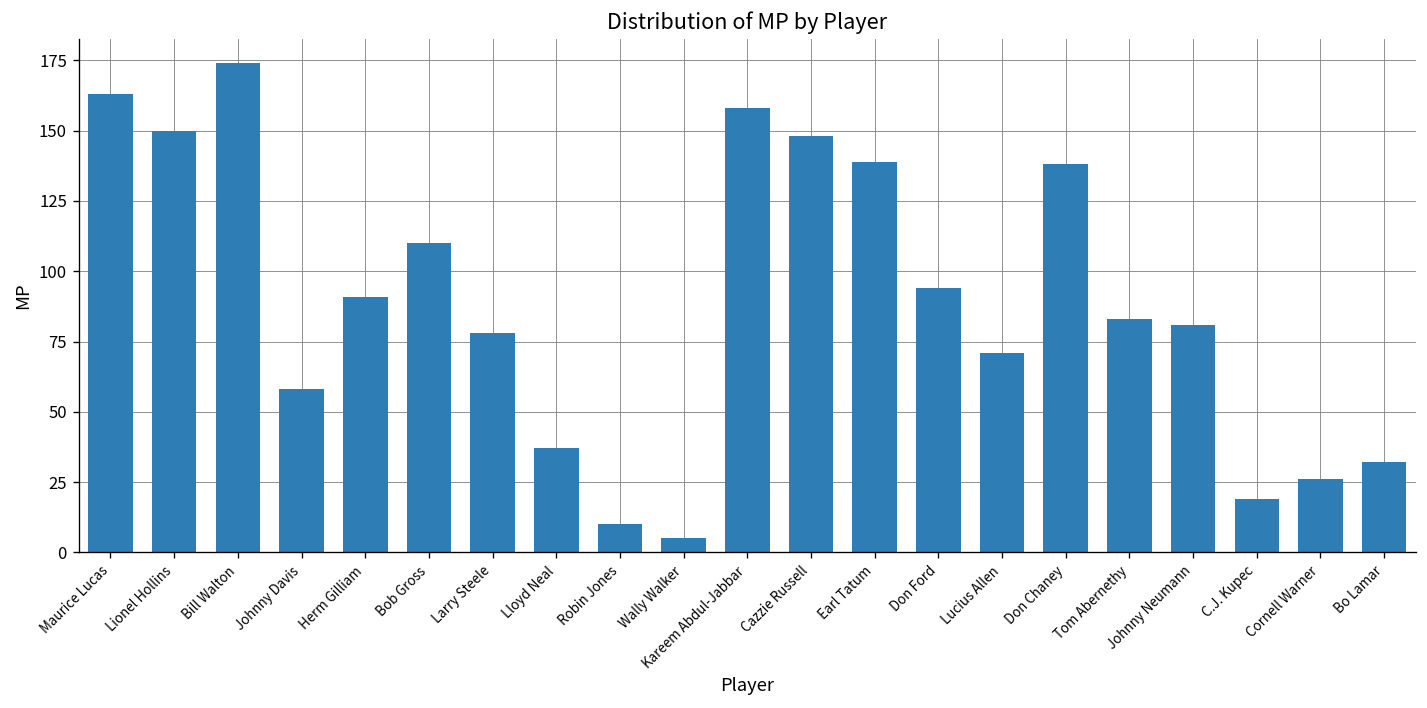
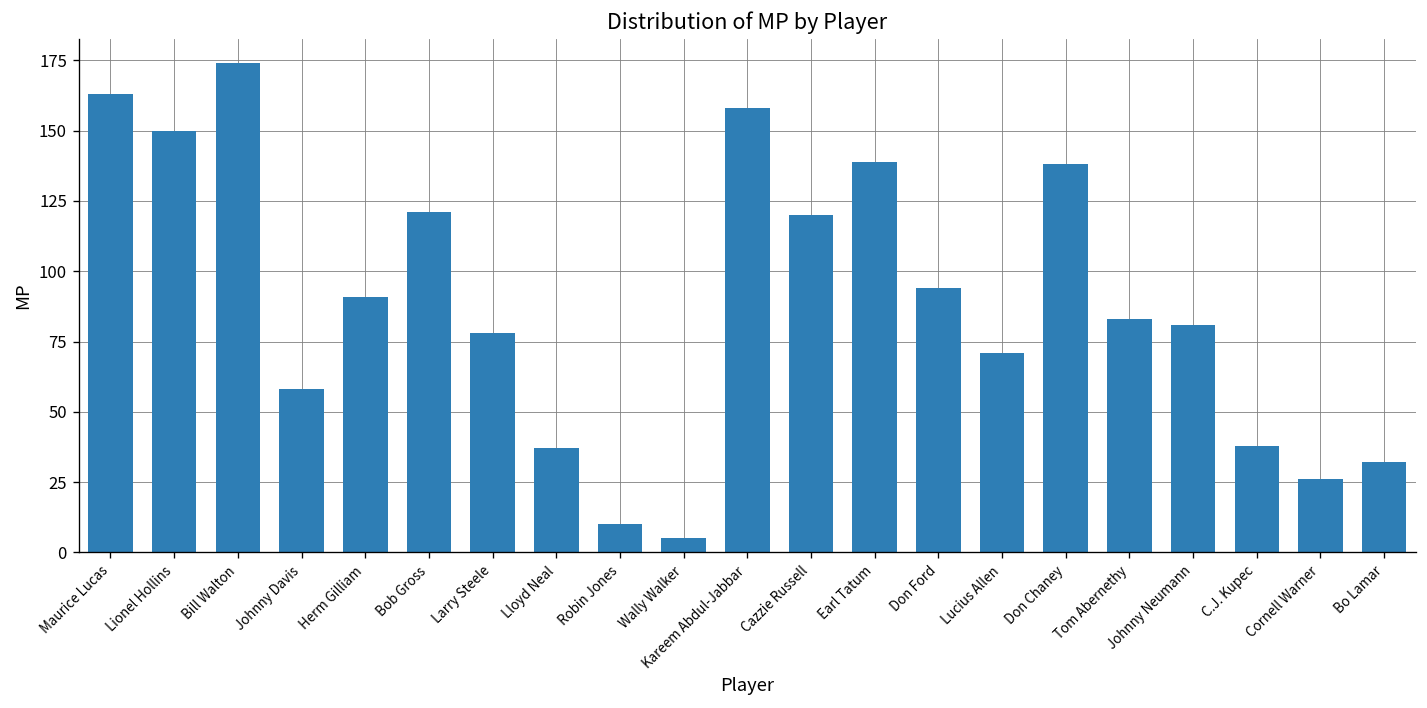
  {
    "Maurice Lucas": 163,
    "Lionel Hollins": 150,
    "Bill Walton": 174,
    "Johnny Davis": 58,
    "Herm Gilliam": 91,
-   "Bob Gross": 110,
+   "Bob Gross": 121,
    "Larry Steele": 78,
    "Lloyd Neal": 37,
    "Robin Jones": 10,
    "Wally Walker": 5,
    "Kareem Abdul-Jabbar": 158,
-   "Cazzie Russell": 148,
+   "Cazzie Russell": 120,
    "Earl Tatum": 139,
    "Don Ford": 94,
    "Lucius Allen": 71,
    "Don Chaney": 138,
    "Tom Abernethy": 83,
    "Johnny Neumann": 81,
-   "C.J. Kupec": 19,
+   "C.J. Kupec": 38,
    "Cornell Warner": 26,
    "Bo Lamar": 32
  }
